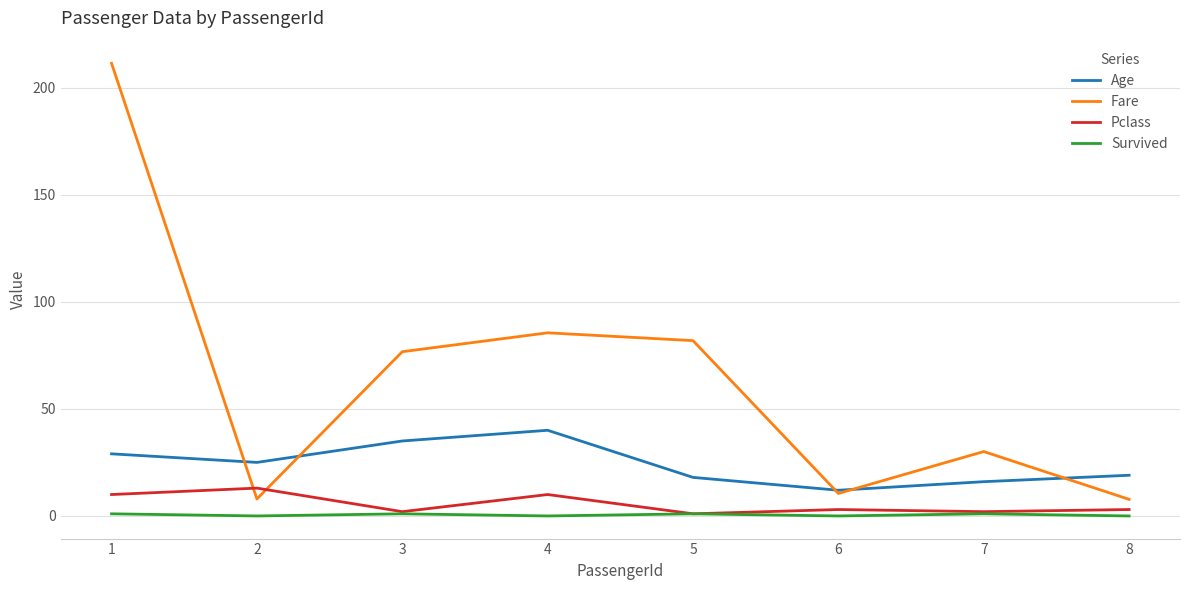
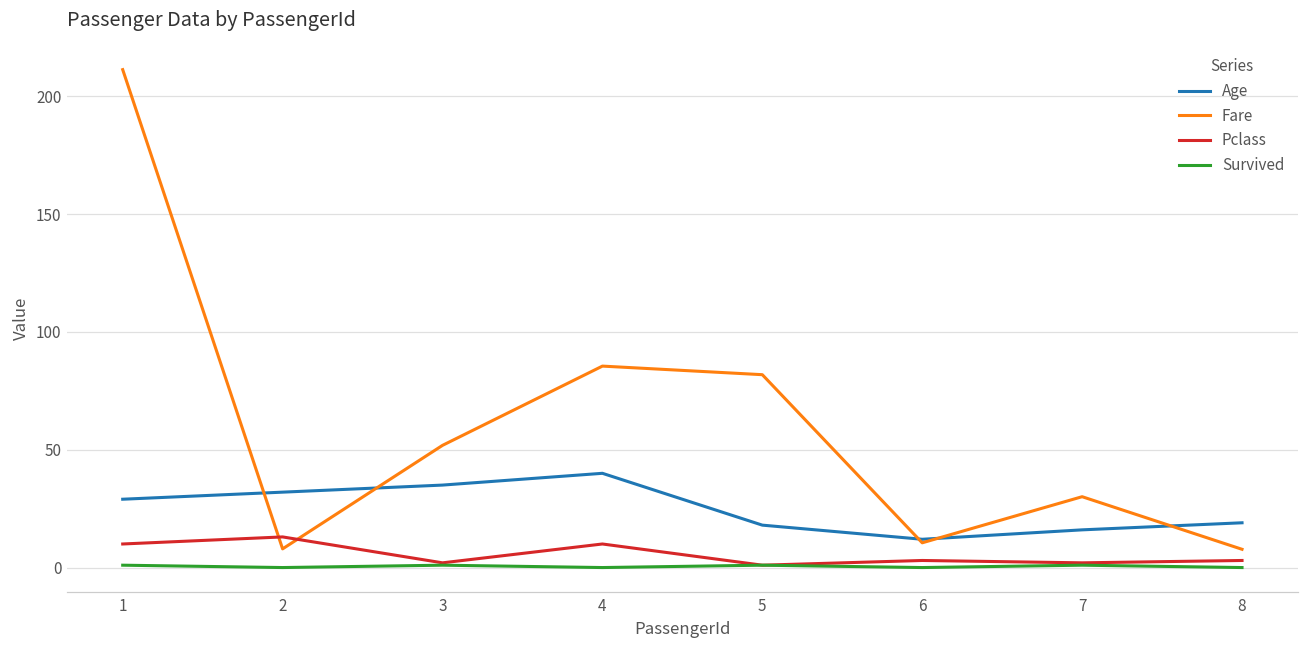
  {
    "Age": {
      "1": 29,
-     "2": 25,
+     "2": 32,
      "3": 35,
      "4": 40,
      "5": 18,
      "6": 12,
      "7": 16,
      "8": 19
    },
    "Fare": {
      "1": 211,
      "2": 8,
-     "3": 77,
+     "3": 52,
      "4": 86,
      "5": 82,
      "6": 11,
      "7": 30,
      "8": 8
    },
    "Pclass": {
      "1": 10,
      "2": 13,
      "4": 10,
      "6": 3,
      "8": 3
    },
    "Survived": {
      "1": 1,
      "2": 0,
      "4": 0,
      "6": 0,
      "8": 0
    }
  }
